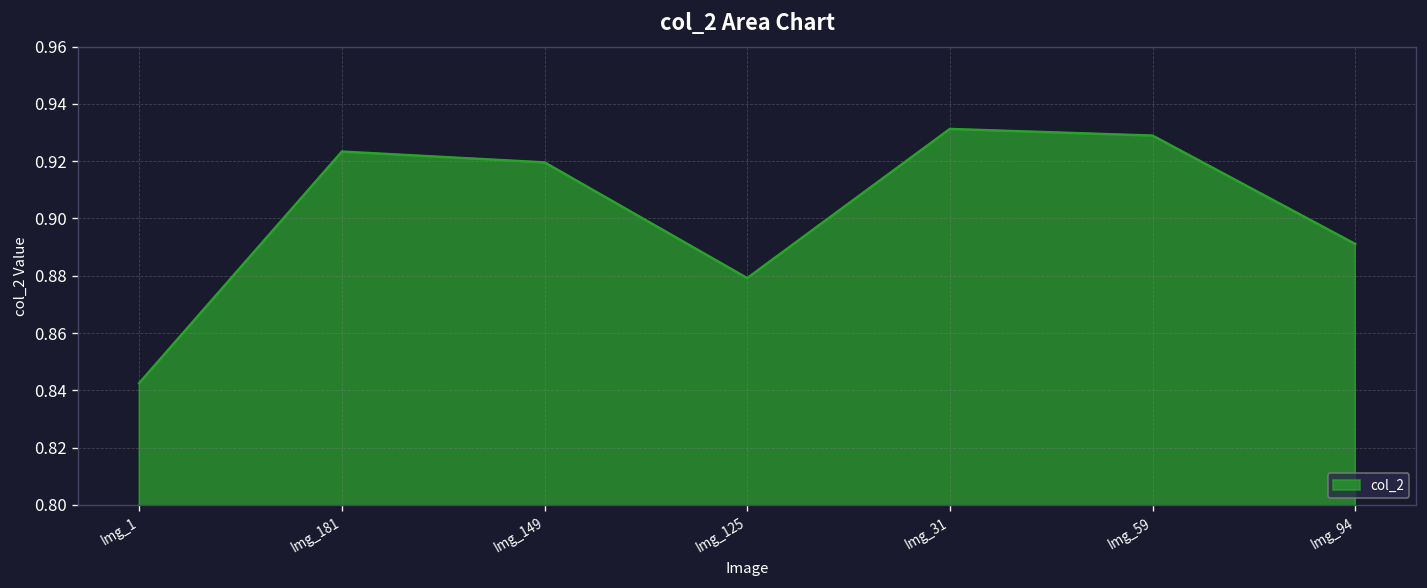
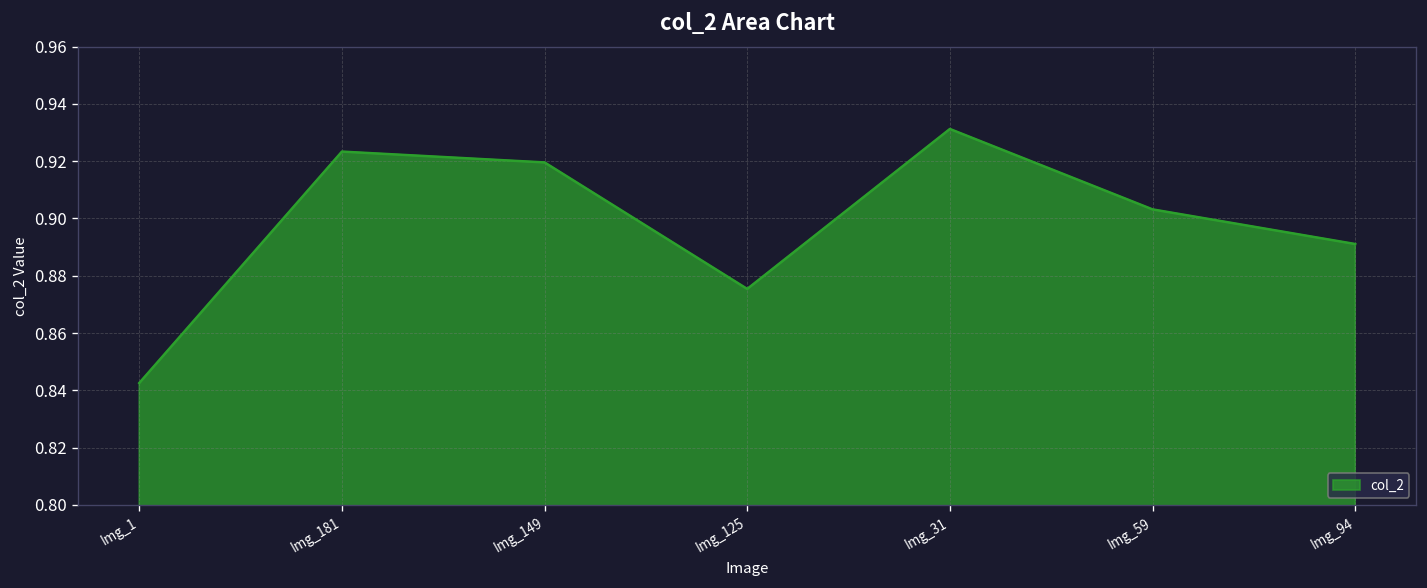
  {
    "Img_1": 0.843,
    "Img_181": 0.923,
    "Img_149": 0.920,
-   "Img_125": 0.879,
+   "Img_125": 0.875,
    "Img_31": 0.931,
-   "Img_59": 0.929,
+   "Img_59": 0.903,
    "Img_94": 0.891
  }
